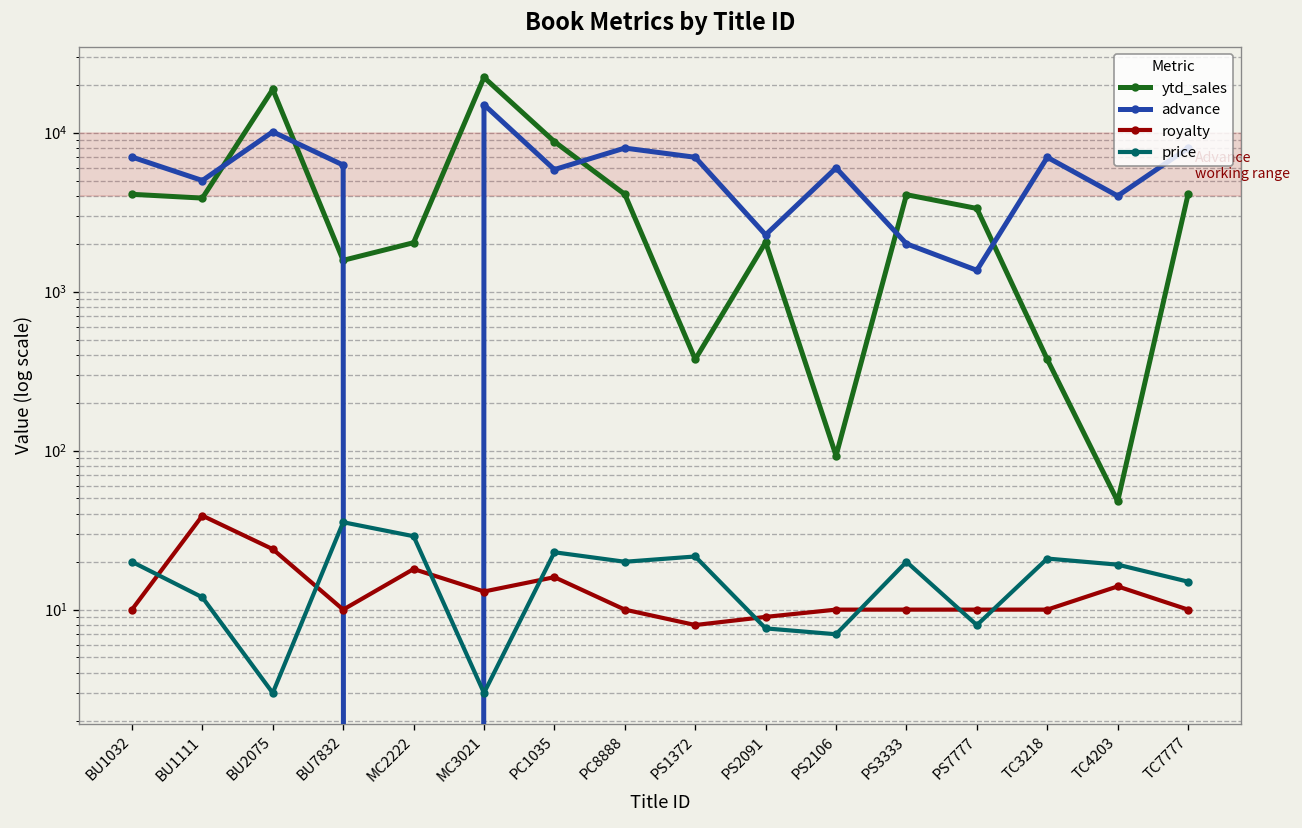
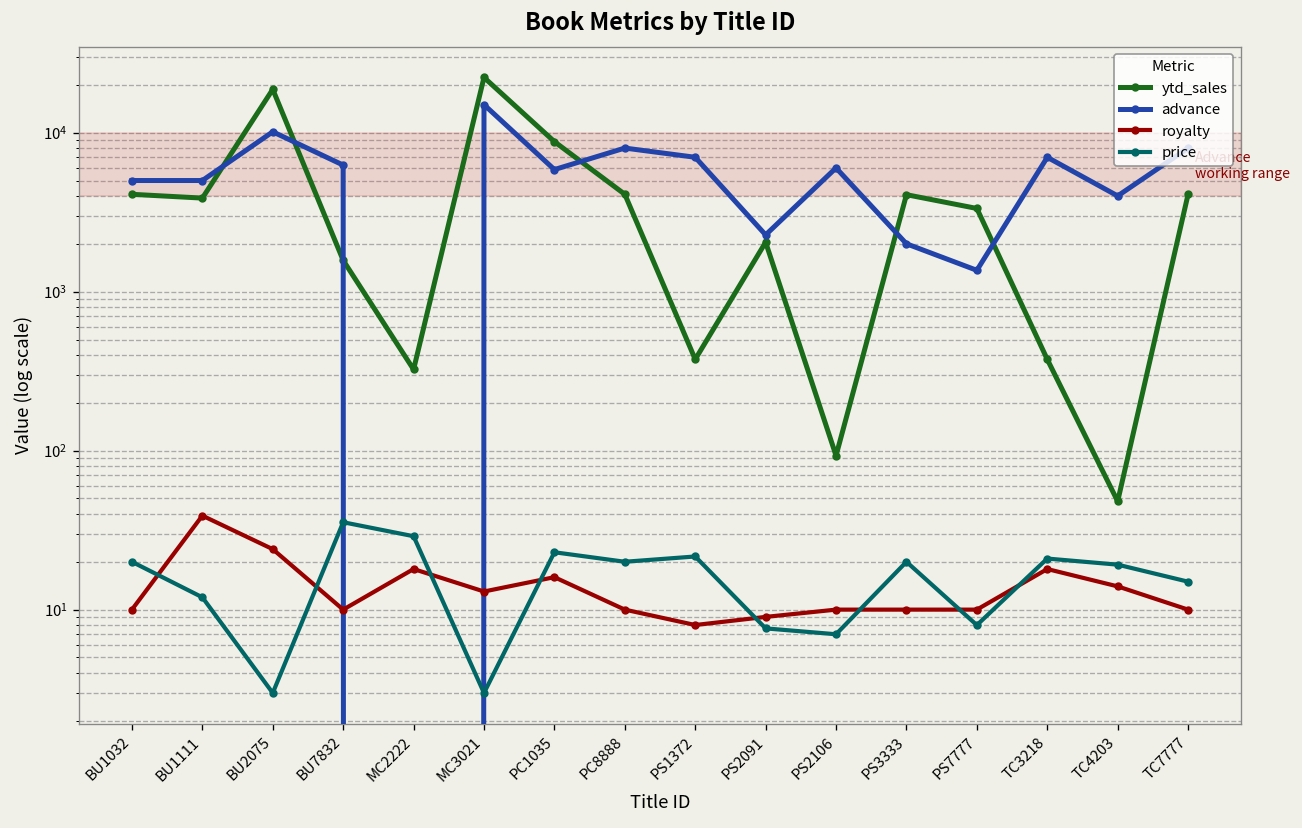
  {
    "ytd_sales": {
      "BU1032": 4100,
      "BU1111": 3900,
      "BU2075": 19000,
      "BU7832": 1600,
-     "MC2222": 2000,
+     "MC2222": 320,
      "MC3021": 22000,
      "PC1035": 9000,
      "PC8888": 4100,
      "PS1372": 380,
      "PS2091": 2000,
      "PS2106": 90,
      "PS3333": 4100,
      "PS7777": 3300,
      "TC3218": 380,
      "TC4203": 48,
      "TC7777": 4100
    },
    "advance": {
-     "BU1032": 7000,
+     "BU1032": 5000,
      "BU1111": 5000,
      "BU2075": 10000,
      "BU7832": 6000,
      "MC3021": 15000,
      "PC1035": 6000,
      "PC8888": 8000,
      "PS1372": 7000,
      "PS2091": 2300,
      "PS2106": 6000,
      "PS3333": 2000,
      "PS7777": 1400,
      "TC3218": 7000,
      "TC4203": 4000
    },
    "royalty": {
      "BU1032": 10,
      "BU1111": 39,
      "BU2075": 24,
      "BU7832": 10,
      "MC2222": 18,
      "MC3021": 13,
      "PC1035": 16,
      "PC8888": 10,
      "PS1372": 8,
      "PS2091": 9,
      "PS2106": 10,
      "PS3333": 10,
      "PS7777": 10,
-     "TC3218": 10,
+     "TC3218": 18,
      "TC4203": 14,
      "TC7777": 10
    },
    "price": {
      "BU1032": 20,
      "BU1111": 12,
      "BU2075": 3,
      "BU7832": 35,
      "MC2222": 29,
      "MC3021": 3,
      "PC1035": 23,
      "PC8888": 20,
      "PS1372": 22,
      "PS2091": 8,
      "PS2106": 7,
      "PS3333": 20,
      "PS7777": 8,
      "TC3218": 21,
      "TC4203": 19,
      "TC7777": 15
    }
  }
